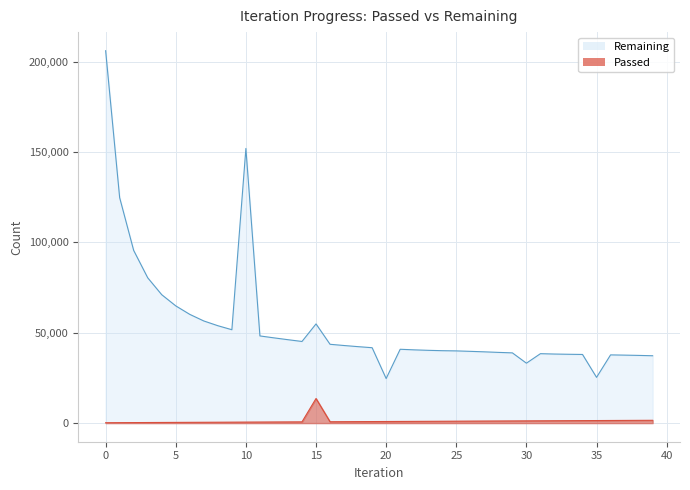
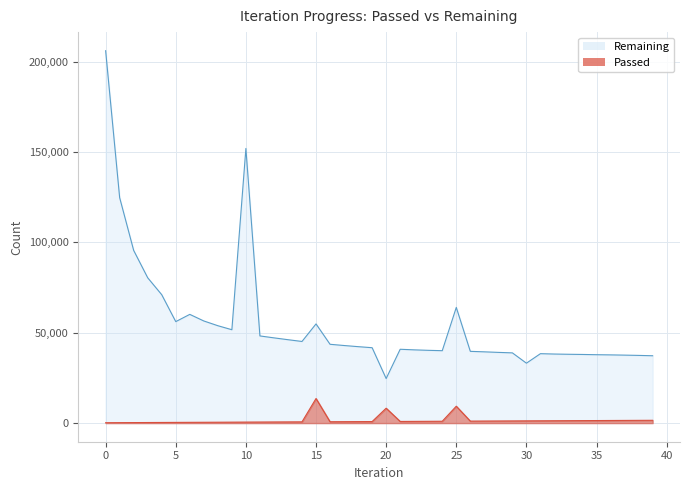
  {
    "Remaining": {
      "0": "206,000",
-     "5": "65,000",
+     "5": "56,000",
      "10": "152,000",
      "15": "55,000",
      "20": "25,000",
-     "25": "40,000",
+     "25": "64,000",
      "30": "33,000",
-     "35": "25,000"
+     "35": "38,000"
    },
    "Passed": {
      "0": "0",
      "5": "0",
      "10": "1,000",
      "15": "14,000",
-     "20": "1,000",
-     "25": "1,000",
+     "20": "8,000",
+     "25": "9,000",
      "30": "1,000",
      "35": "1,000"
    }
  }
